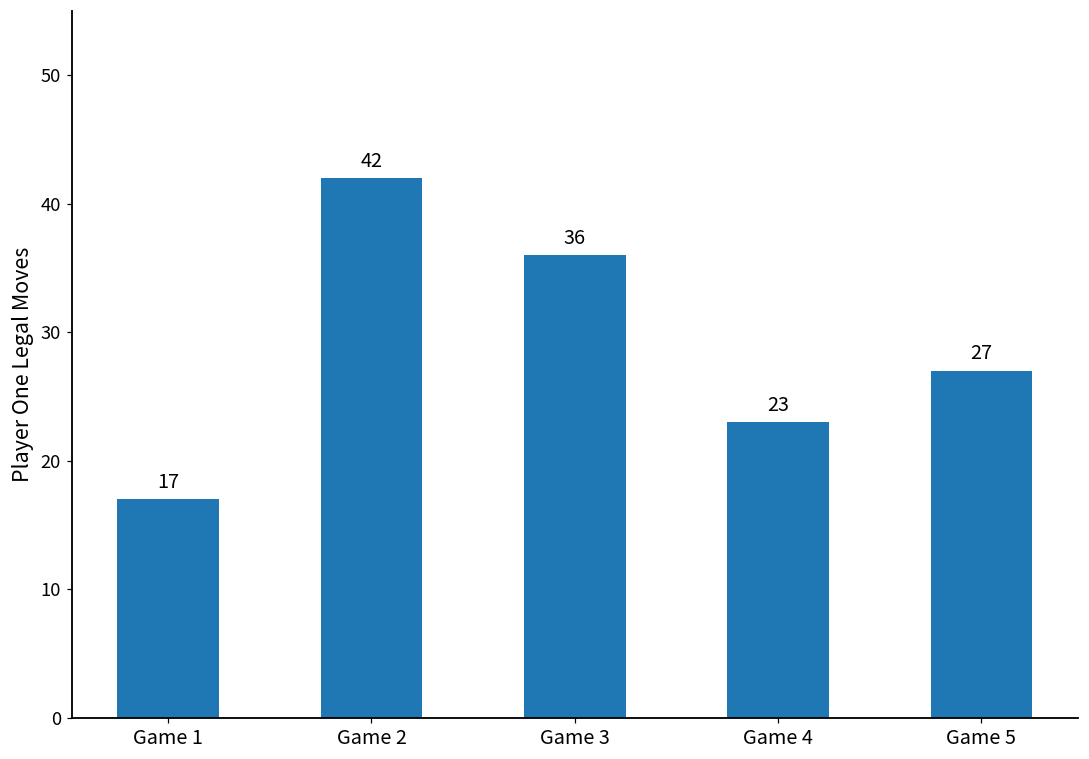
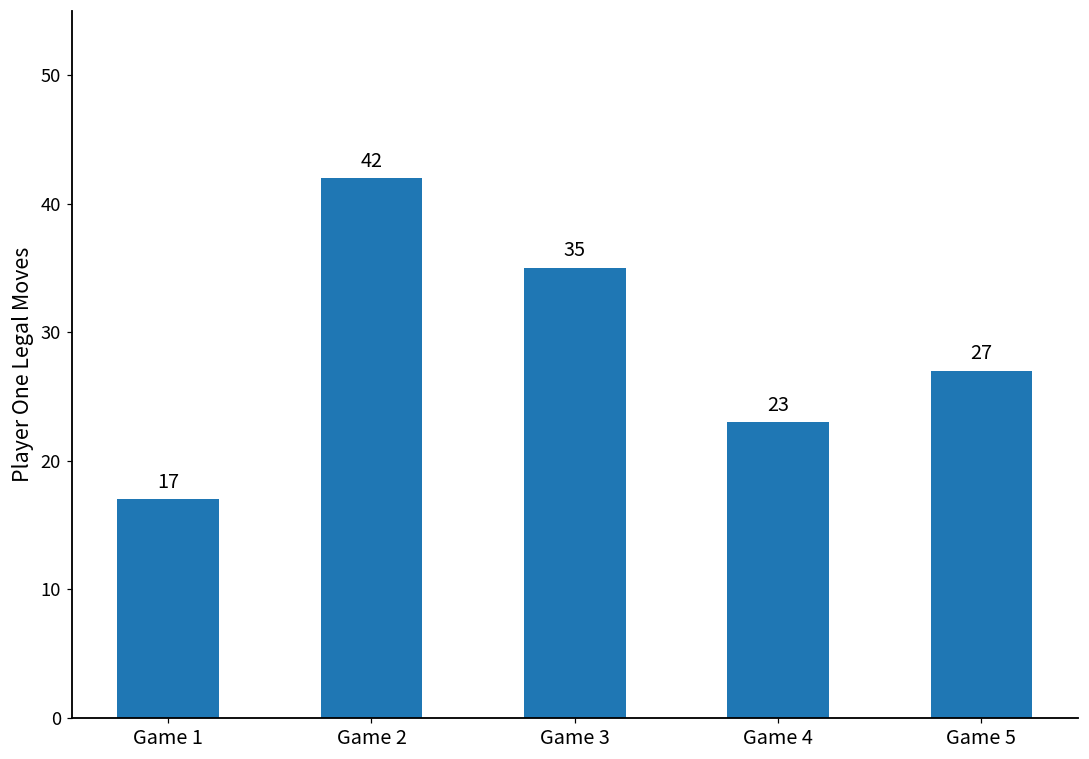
  {
    "Game 1": 17,
    "Game 2": 42,
-   "Game 3": 36,
+   "Game 3": 35,
    "Game 4": 23,
    "Game 5": 27
  }
